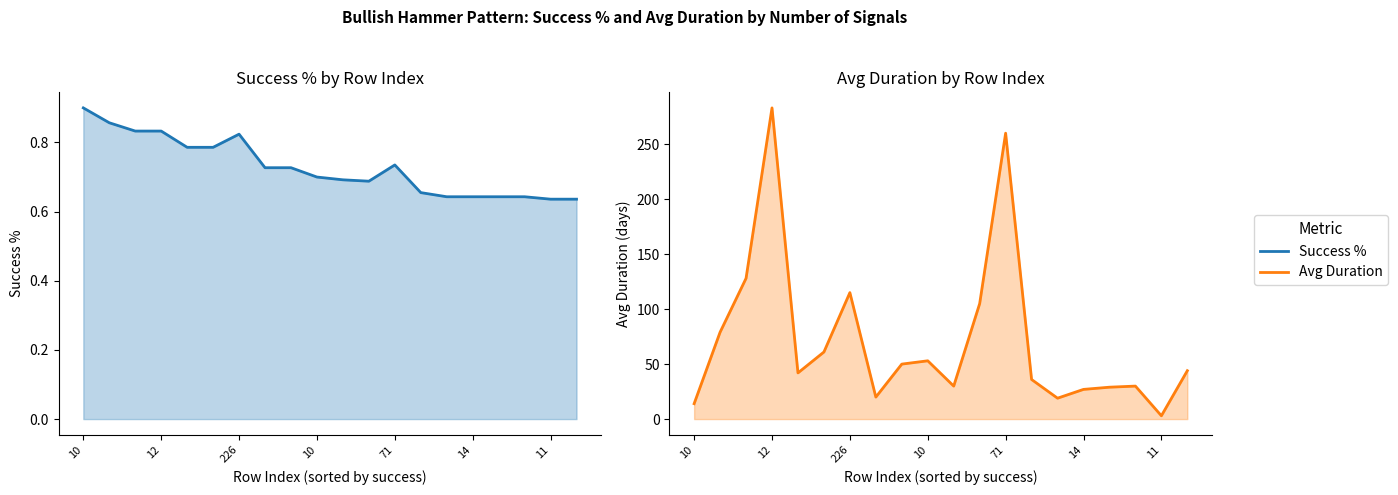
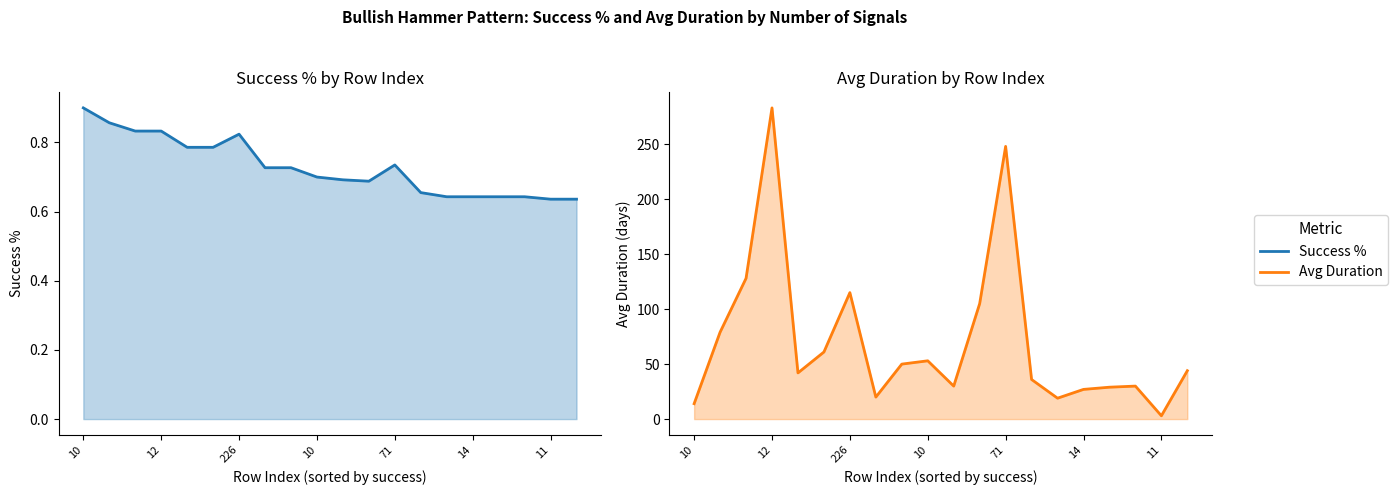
  {
    "Success % by Row Index": {
      "12": 0.83,
      "226": 0.82,
      "71": 0.74
    },
    "Avg Duration by Row Index": {
      "12": 283,
      "226": 115,
-     "71": 260
+     "71": 248
    }
  }
